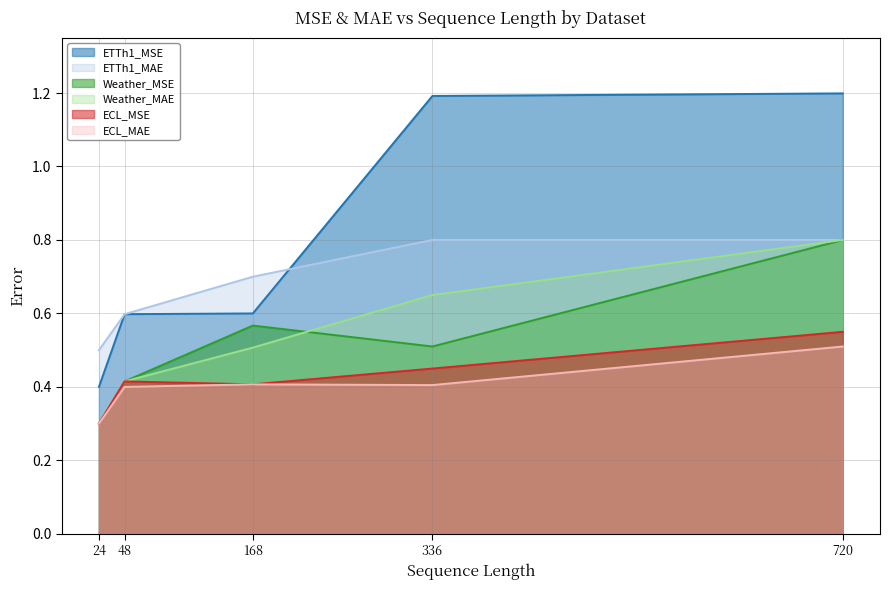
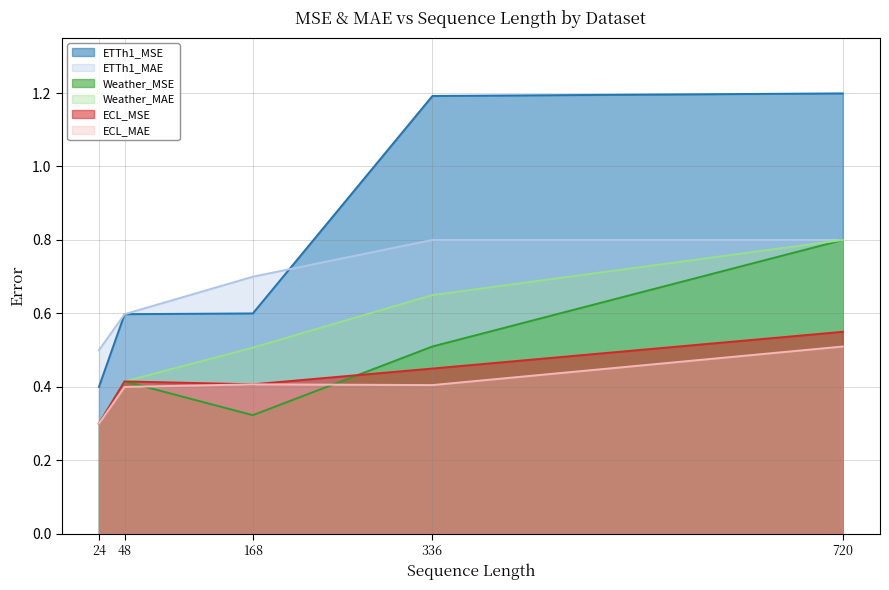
  {
    "ETTh1_MSE": {
      "24": 0.40,
      "168": 0.60,
      "336": 1.19,
      "720": 1.20
    },
    "Weather_MSE": {
-     "168": 0.57,
+     "168": 0.32,
      "336": 0.51
    },
    "ECL_MSE": {
      "336": 0.45,
      "720": 0.55
    }
  }
